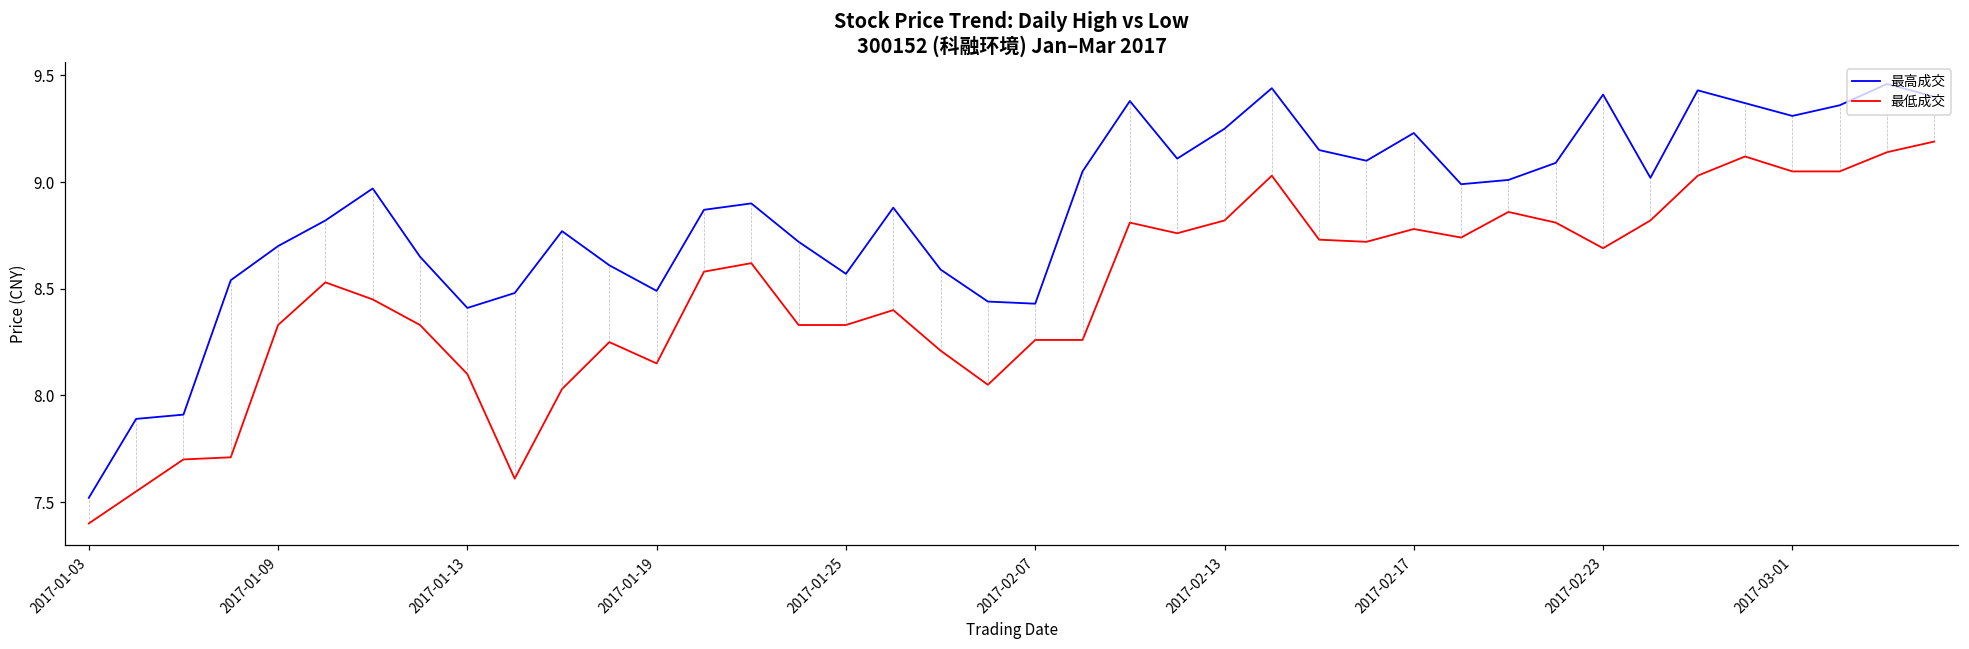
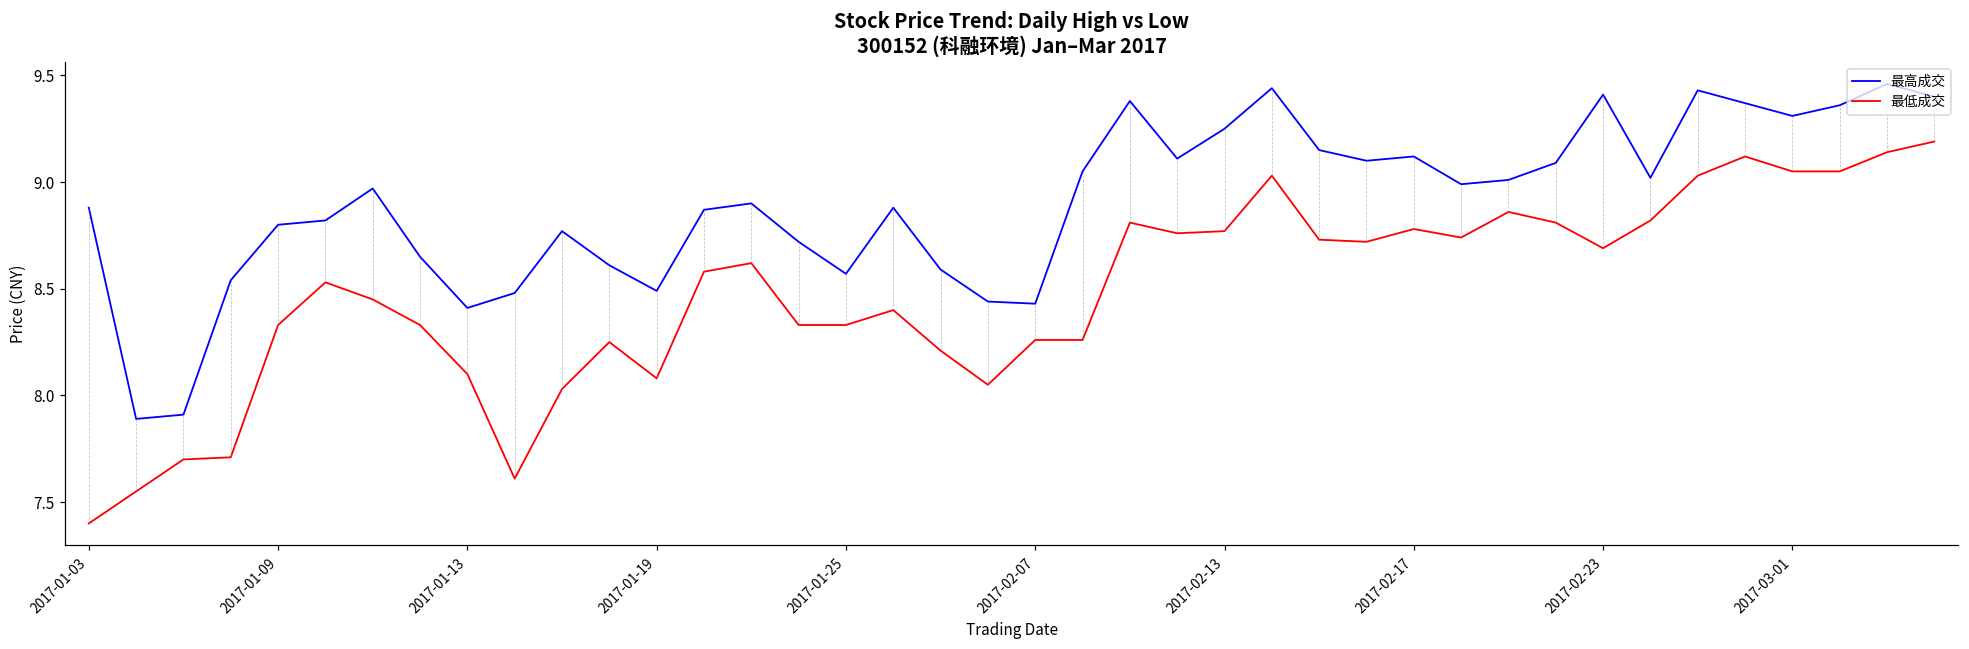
  {
    "最高成交": {
-     "2017-01-03": 7.52,
-     "2017-01-09": 8.7,
-     "2017-02-17": 9.23
+     "2017-01-03": 8.88,
+     "2017-01-09": 8.8,
+     "2017-02-17": 9.12
    },
    "最低成交": {
-     "2017-01-19": 8.15,
-     "2017-02-13": 8.82
+     "2017-01-19": 8.08,
+     "2017-02-13": 8.77
    }
  }
